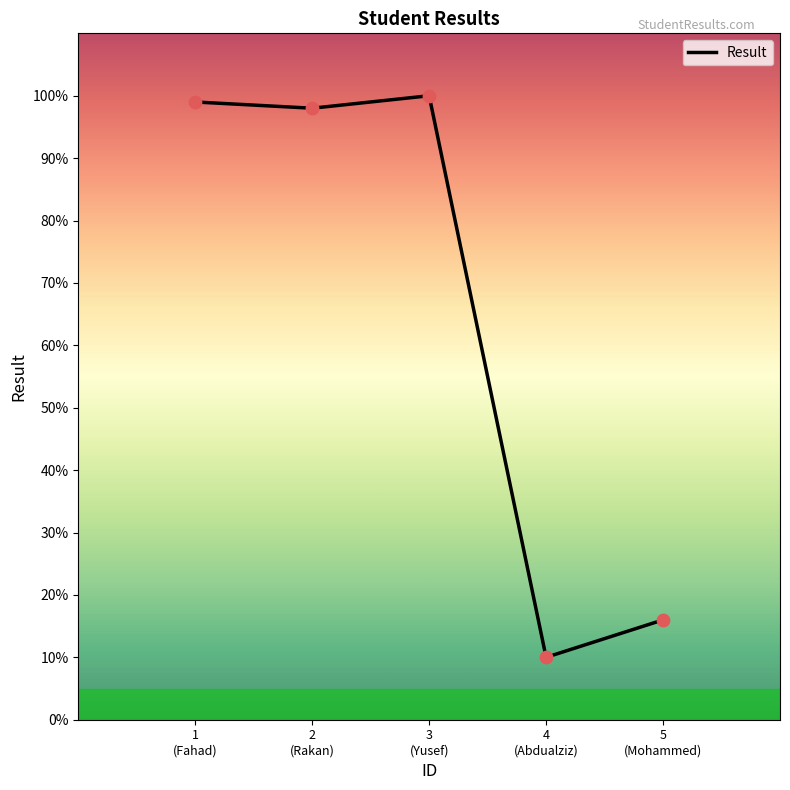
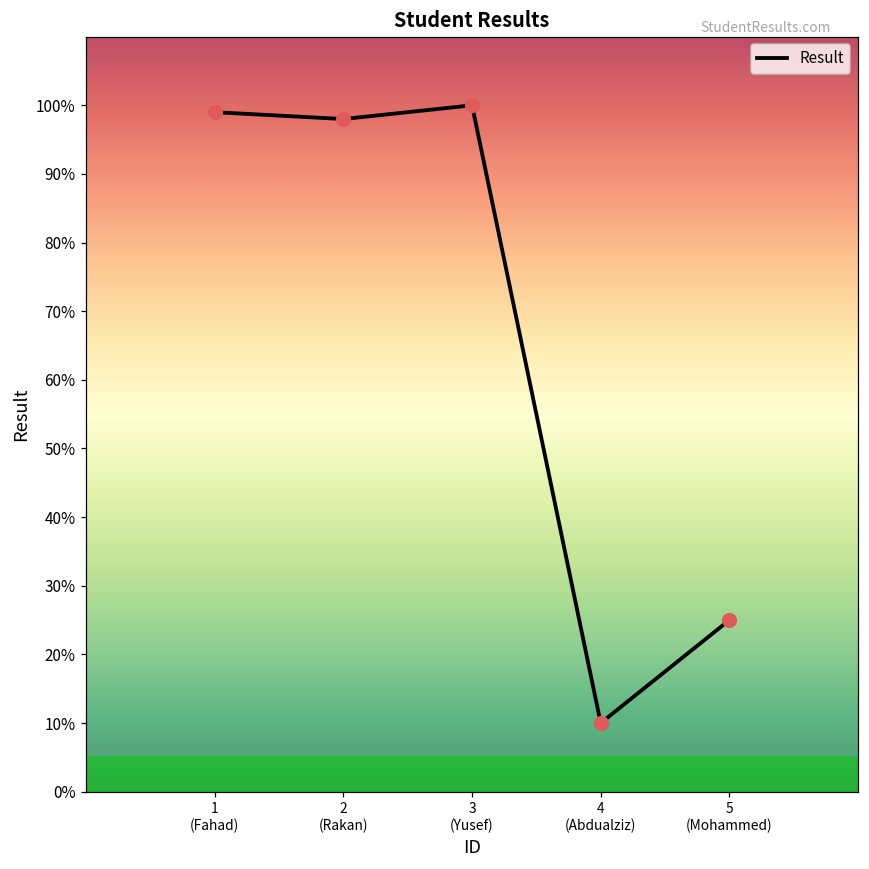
  {
    "1 (Fahad)": "99%",
    "2 (Rakan)": "98%",
    "3 (Yusef)": "100%",
    "4 (Abdualziz)": "10%",
-   "5 (Mohammed)": "16%"
+   "5 (Mohammed)": "25%"
  }
